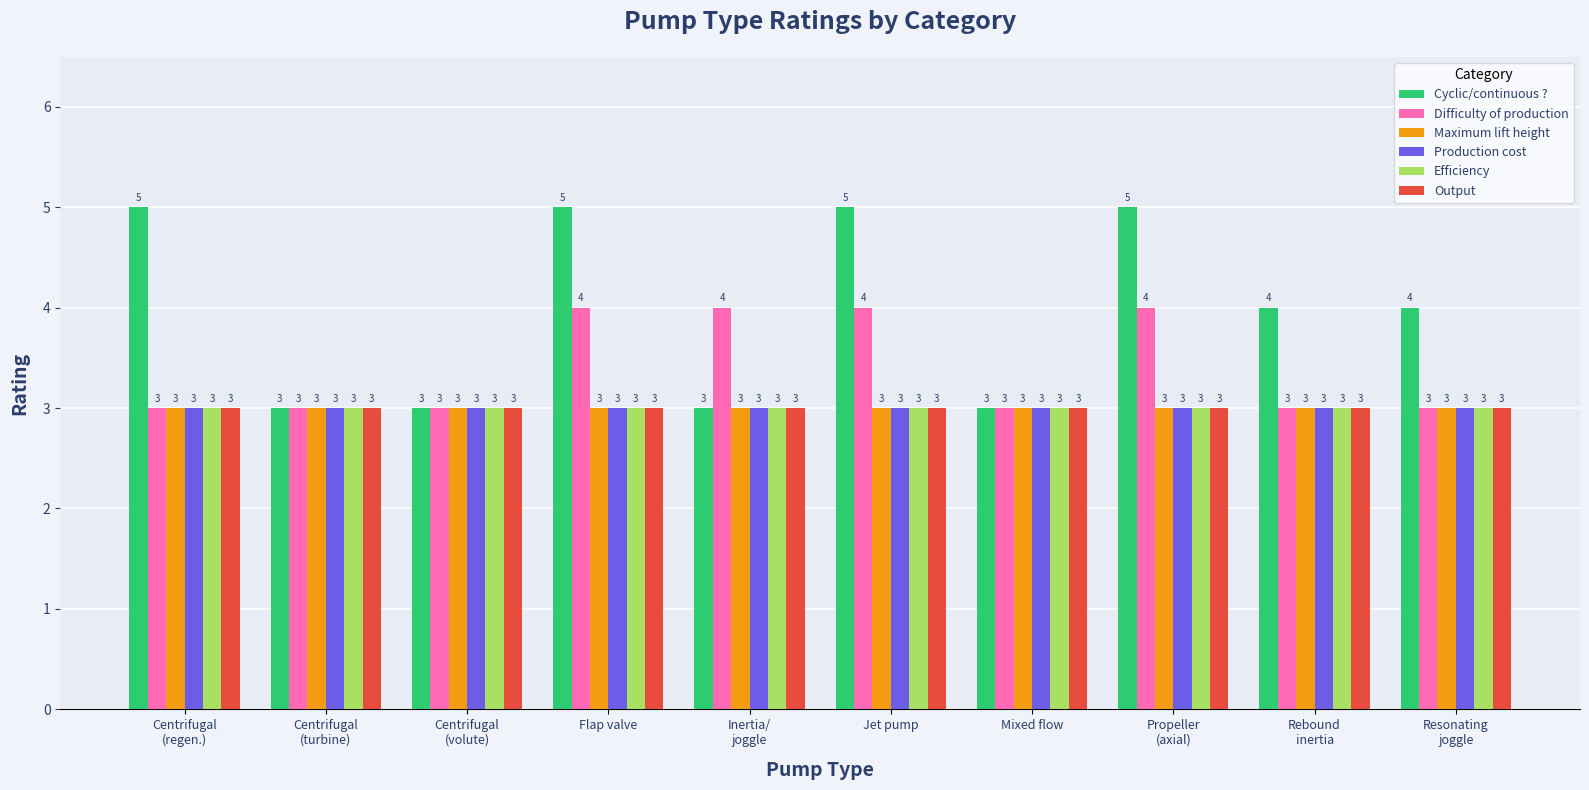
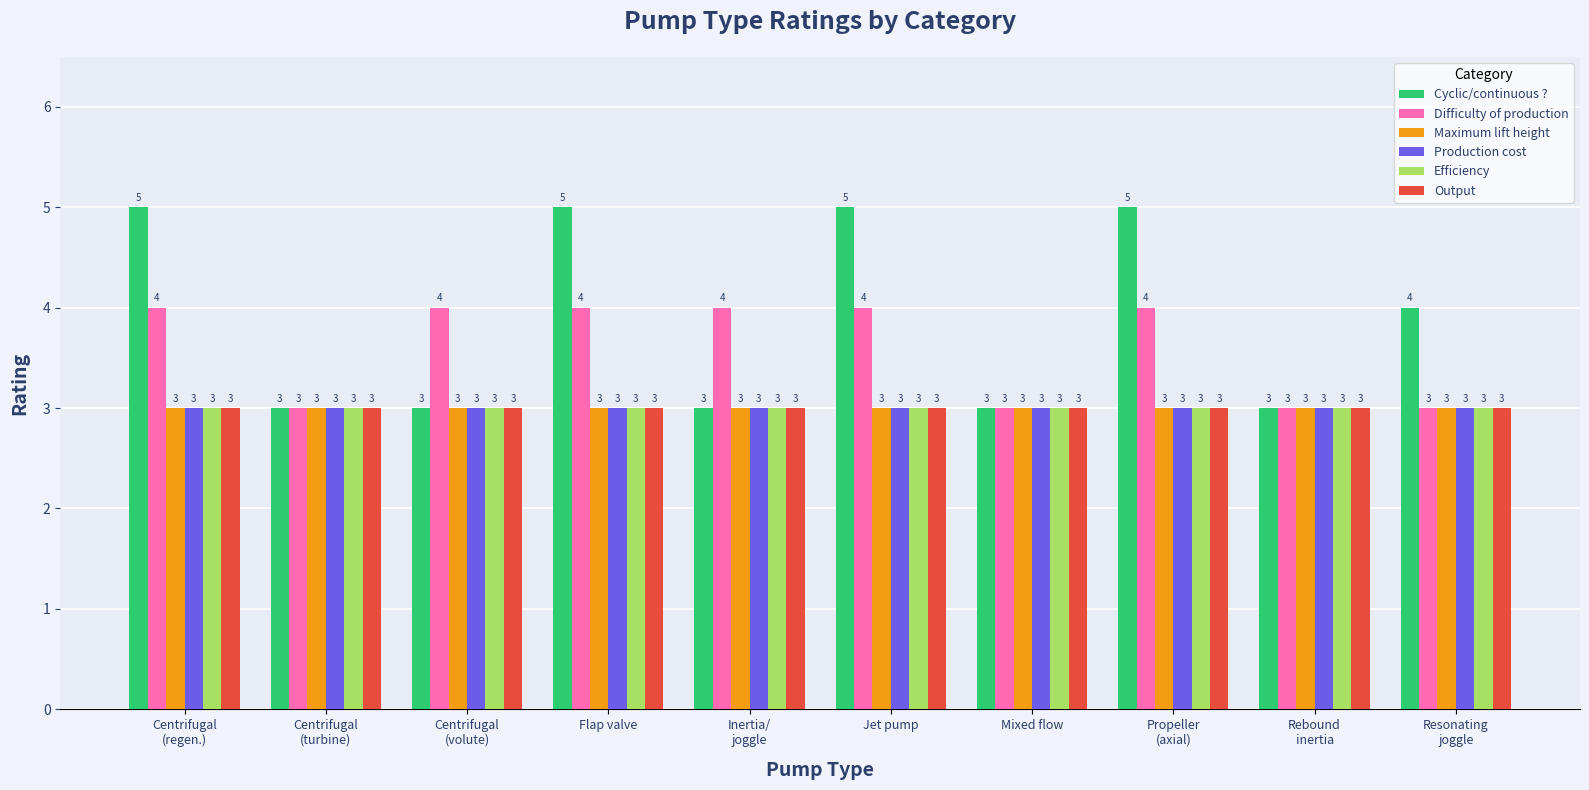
  {
    "Cyclic/continuous ?": {
      "Centrifugal (regen.)": 5,
      "Centrifugal (turbine)": 3,
      "Centrifugal (volute)": 3,
      "Flap valve": 5,
      "Inertia/ joggle": 3,
      "Jet pump": 5,
      "Mixed flow": 3,
      "Propeller (axial)": 5,
-     "Rebound inertia": 4,
+     "Rebound inertia": 3,
      "Resonating joggle": 4
    },
    "Difficulty of production": {
-     "Centrifugal (regen.)": 3,
+     "Centrifugal (regen.)": 4,
      "Centrifugal (turbine)": 3,
-     "Centrifugal (volute)": 3,
+     "Centrifugal (volute)": 4,
      "Flap valve": 4,
      "Inertia/ joggle": 4,
      "Jet pump": 4,
      "Mixed flow": 3,
      "Propeller (axial)": 4,
      "Rebound inertia": 3,
      "Resonating joggle": 3
    },
    "Maximum lift height": {
      "Centrifugal (regen.)": 3,
      "Centrifugal (turbine)": 3,
      "Centrifugal (volute)": 3,
      "Flap valve": 3,
      "Inertia/ joggle": 3,
      "Jet pump": 3,
      "Mixed flow": 3,
      "Propeller (axial)": 3,
      "Rebound inertia": 3,
      "Resonating joggle": 3
    },
    "Production cost": {
      "Centrifugal (regen.)": 3,
      "Centrifugal (turbine)": 3,
      "Centrifugal (volute)": 3,
      "Flap valve": 3,
      "Inertia/ joggle": 3,
      "Jet pump": 3,
      "Mixed flow": 3,
      "Propeller (axial)": 3,
      "Rebound inertia": 3,
      "Resonating joggle": 3
    },
    "Efficiency": {
      "Centrifugal (regen.)": 3,
      "Centrifugal (turbine)": 3,
      "Centrifugal (volute)": 3,
      "Flap valve": 3,
      "Inertia/ joggle": 3,
      "Jet pump": 3,
      "Mixed flow": 3,
      "Propeller (axial)": 3,
      "Rebound inertia": 3,
      "Resonating joggle": 3
    },
    "Output": {
      "Centrifugal (regen.)": 3,
      "Centrifugal (turbine)": 3,
      "Centrifugal (volute)": 3,
      "Flap valve": 3,
      "Inertia/ joggle": 3,
      "Jet pump": 3,
      "Mixed flow": 3,
      "Propeller (axial)": 3,
      "Rebound inertia": 3,
      "Resonating joggle": 3
    }
  }
